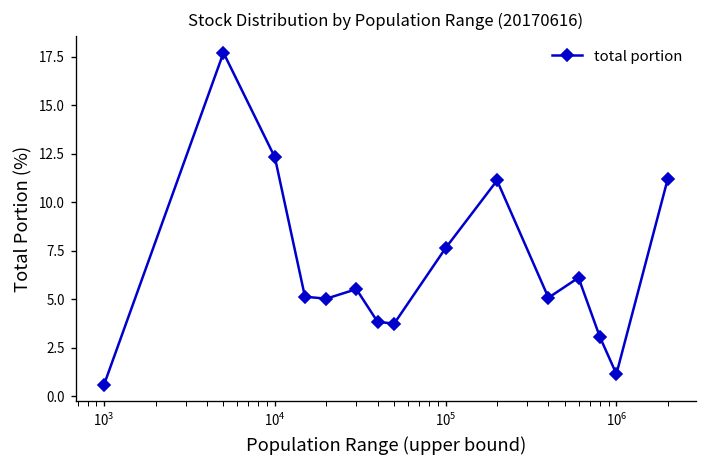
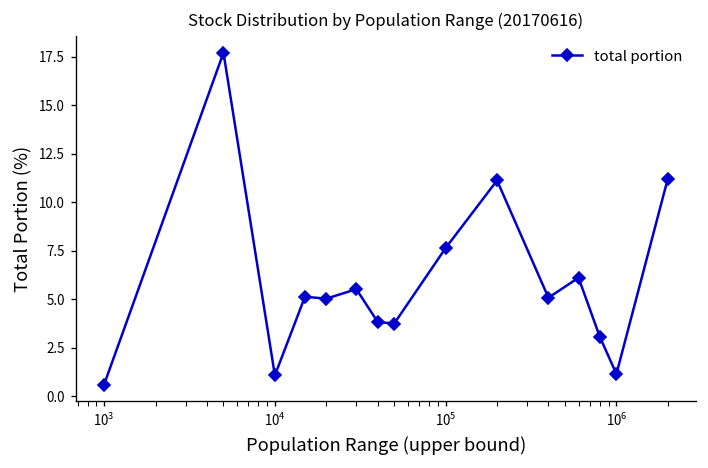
  {
    "10^3": 0.6,
-   "10^4": 12.3,
+   "10^4": 1.1,
    "10^5": 7.6,
    "10^6": 1.2
  }
